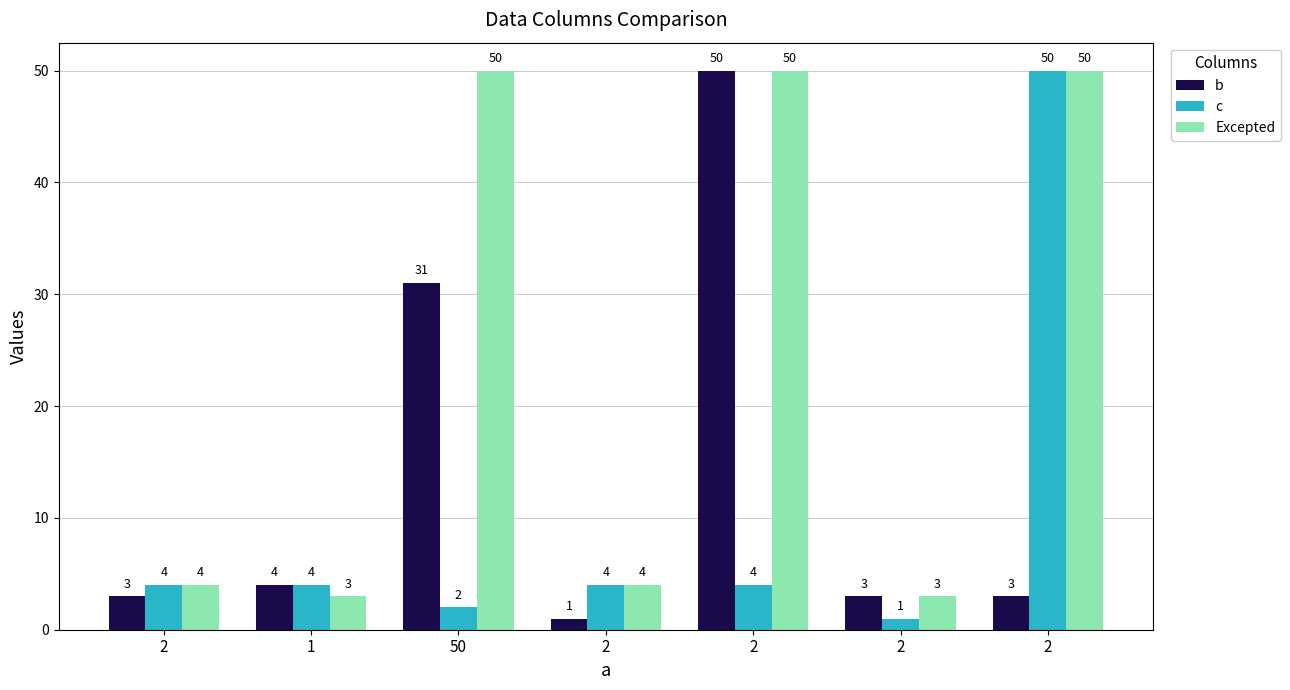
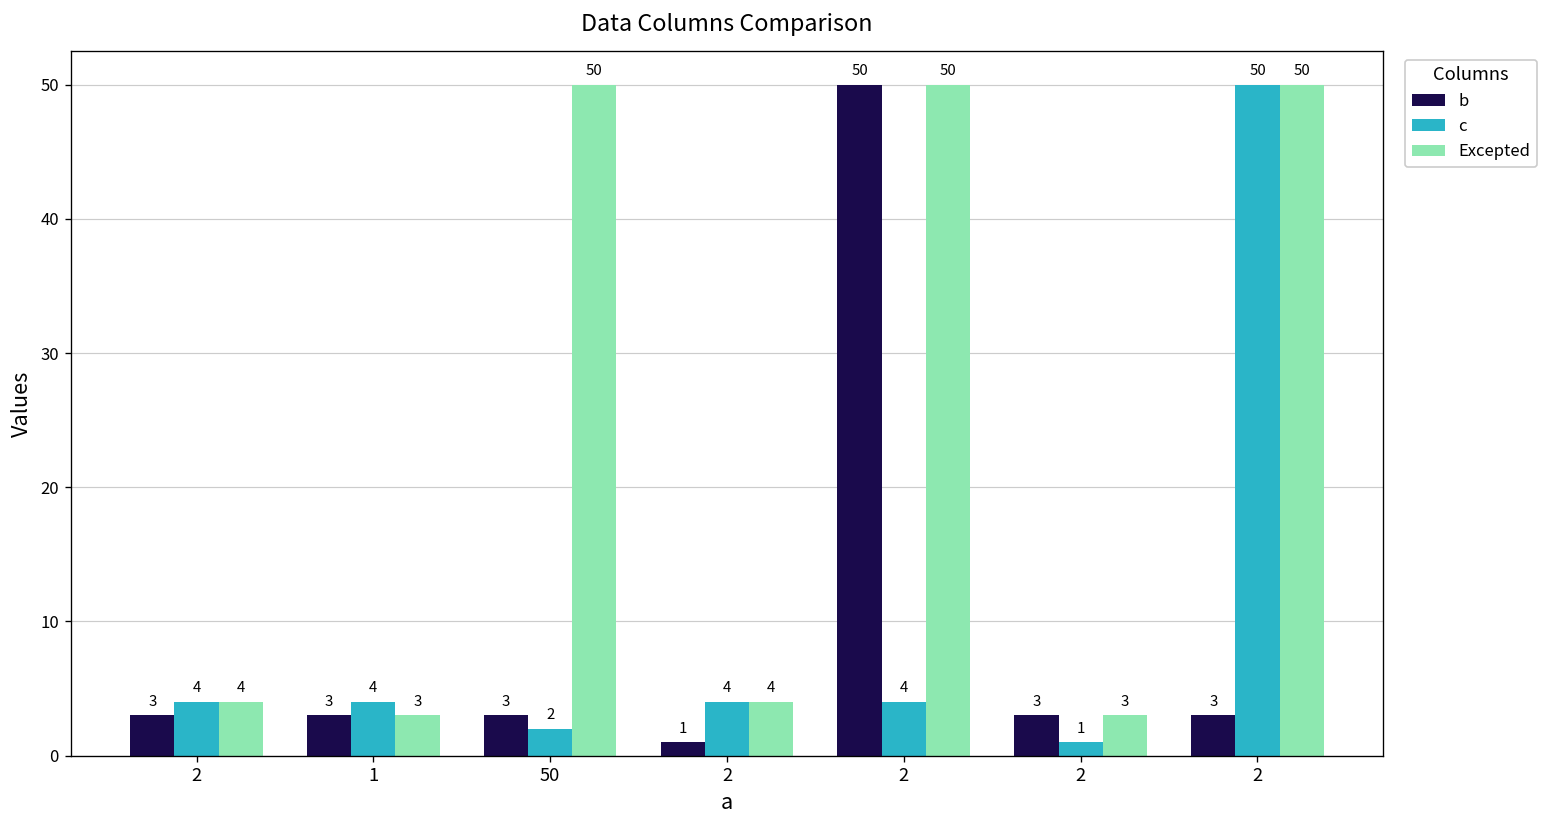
  {
    "b": {
-     "1": 4,
-     "50": 31
+     "1": 3,
+     "50": 3
    },
    "c": {
      "1": 4,
      "50": 2
    },
    "Excepted": {
      "1": 3,
      "50": 50
    }
  }
